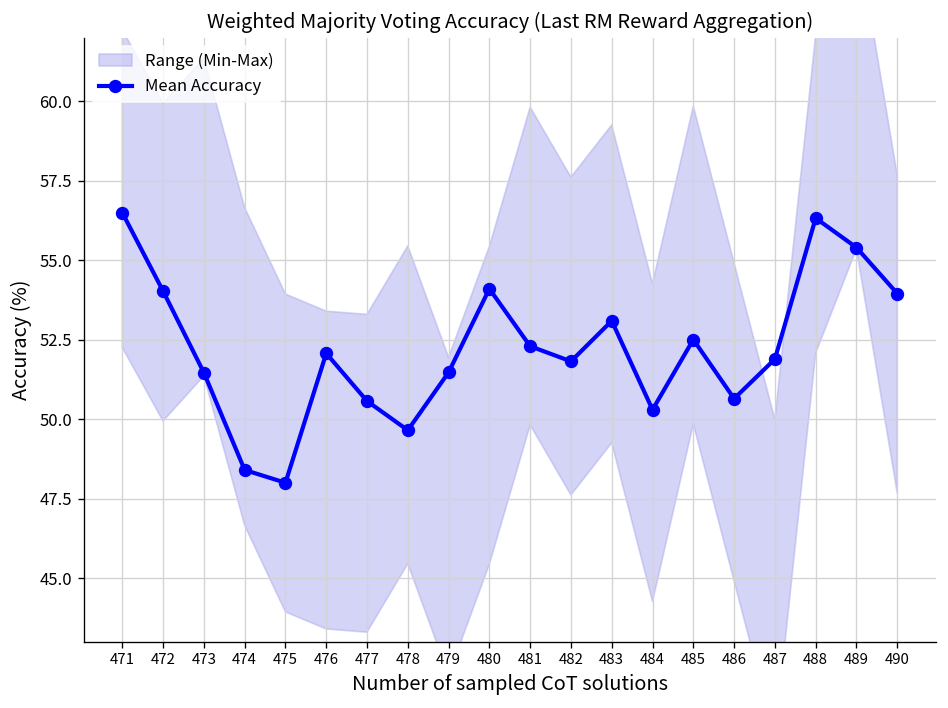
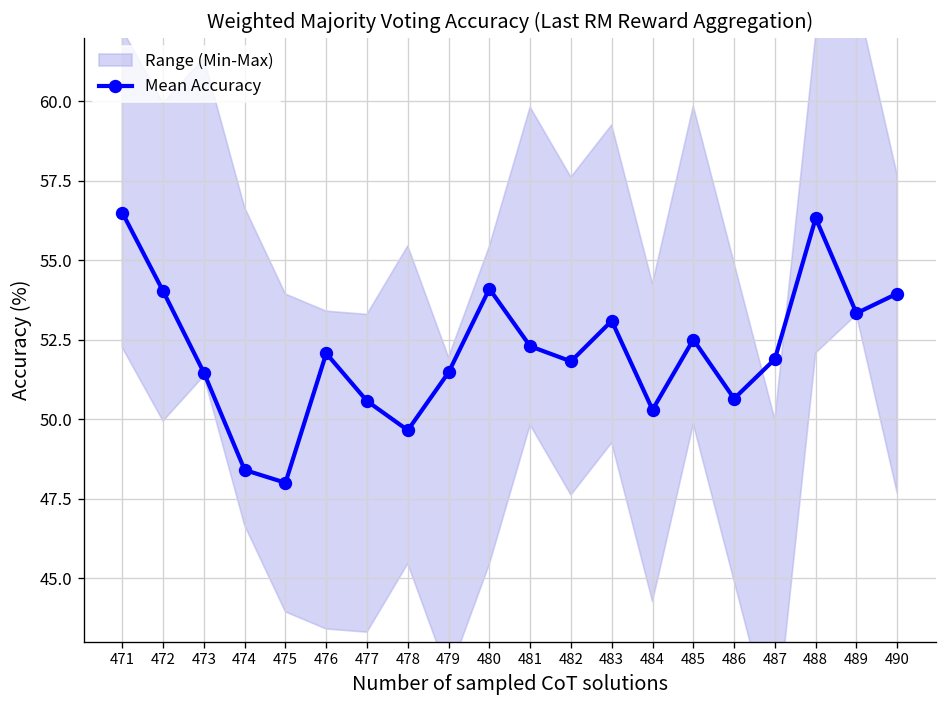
  {
    "Mean Accuracy": {
      "471": 56.5,
      "472": 54.0,
      "473": 51.5,
      "474": 48.4,
      "475": 48.0,
      "476": 52.1,
      "477": 50.6,
      "478": 49.7,
      "479": 51.5,
      "480": 54.1,
      "481": 52.3,
      "482": 51.8,
      "483": 53.1,
      "484": 50.3,
      "485": 52.5,
      "486": 50.6,
      "487": 51.9,
      "488": 56.3,
-     "489": 55.4,
+     "489": 53.3,
      "490": 54.0
    }
  }
